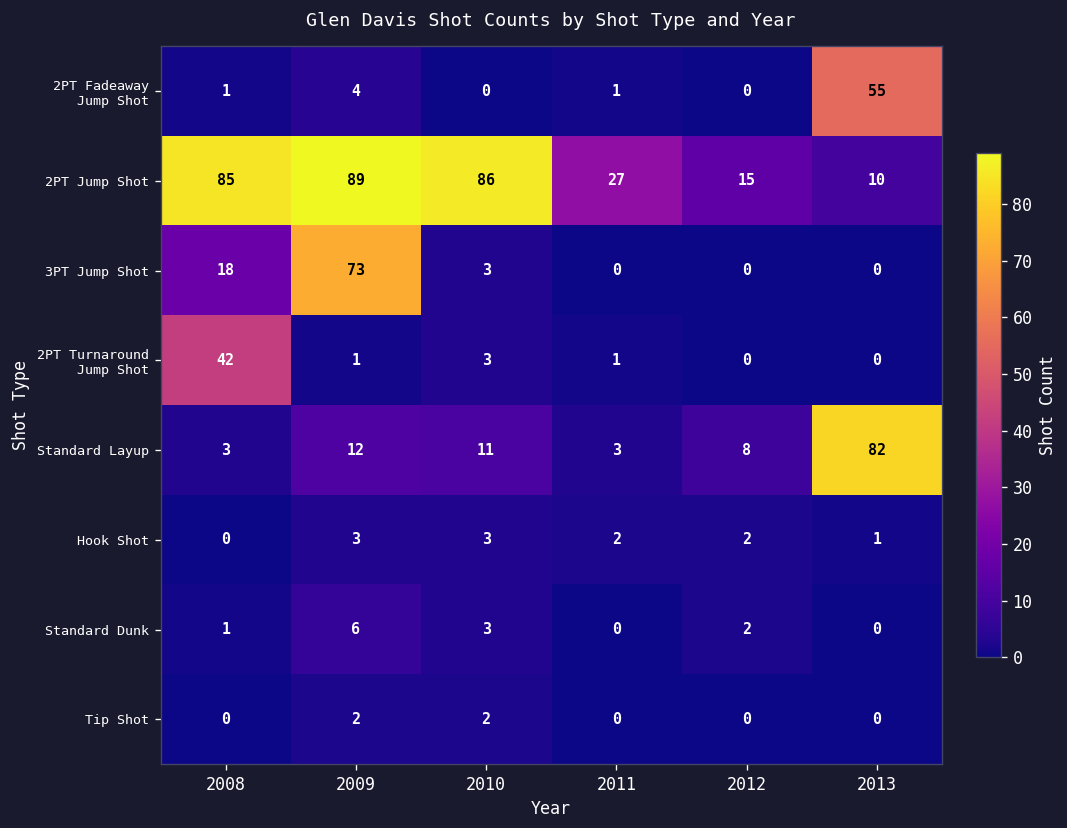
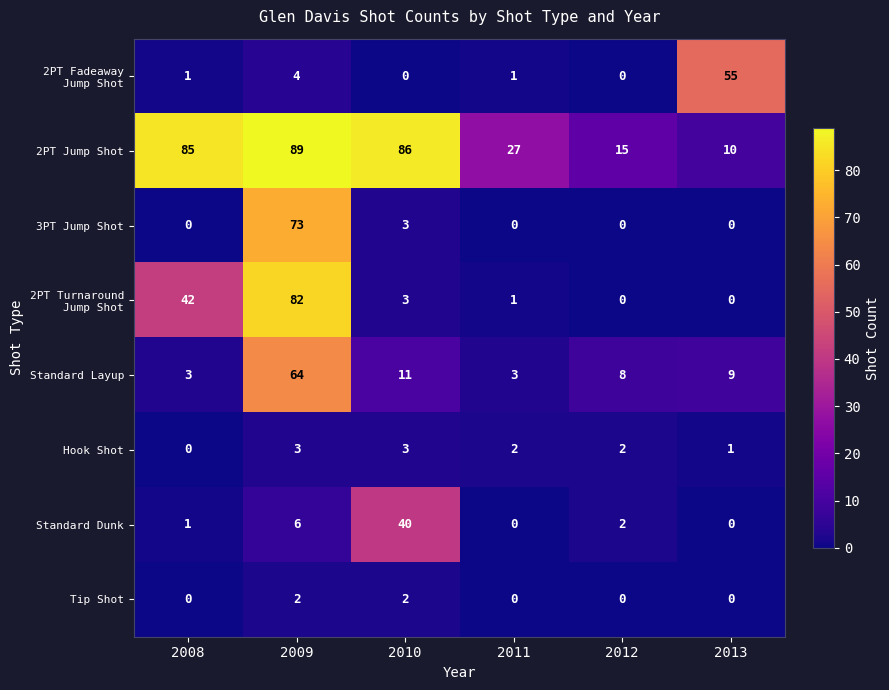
  {
    "2PT Fadeaway Jump Shot": {
      "2008": 1,
      "2009": 4,
      "2010": 0,
      "2011": 1,
      "2012": 0,
      "2013": 55
    },
    "2PT Jump Shot": {
      "2008": 85,
      "2009": 89,
      "2010": 86,
      "2011": 27,
      "2012": 15,
      "2013": 10
    },
    "3PT Jump Shot": {
-     "2008": 18,
+     "2008": 0,
      "2009": 73,
      "2010": 3,
      "2011": 0,
      "2012": 0,
      "2013": 0
    },
    "2PT Turnaround Jump Shot": {
      "2008": 42,
-     "2009": 1,
+     "2009": 82,
      "2010": 3,
      "2011": 1,
      "2012": 0,
      "2013": 0
    },
    "Standard Layup": {
      "2008": 3,
-     "2009": 12,
+     "2009": 64,
      "2010": 11,
      "2011": 3,
      "2012": 8,
-     "2013": 82
+     "2013": 9
    },
    "Hook Shot": {
      "2008": 0,
      "2009": 3,
      "2010": 3,
      "2011": 2,
      "2012": 2,
      "2013": 1
    },
    "Standard Dunk": {
      "2008": 1,
      "2009": 6,
-     "2010": 3,
+     "2010": 40,
      "2011": 0,
      "2012": 2,
      "2013": 0
    },
    "Tip Shot": {
      "2008": 0,
      "2009": 2,
      "2010": 2,
      "2011": 0,
      "2012": 0,
      "2013": 0
    }
  }
